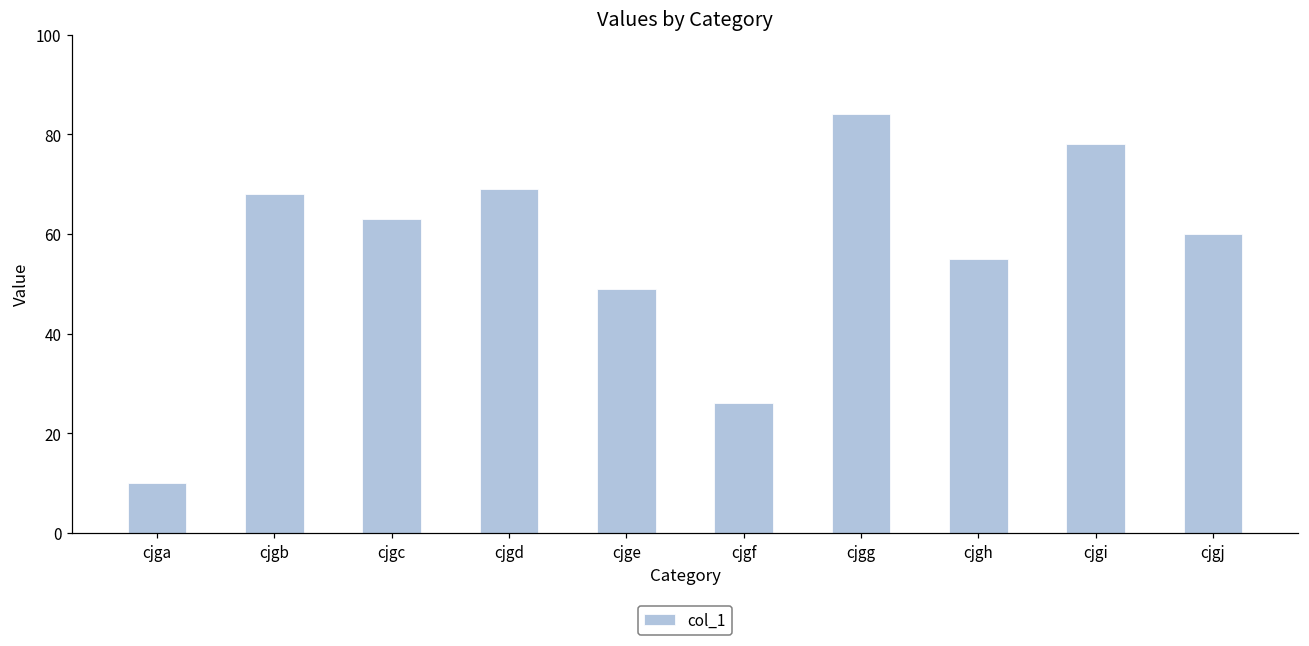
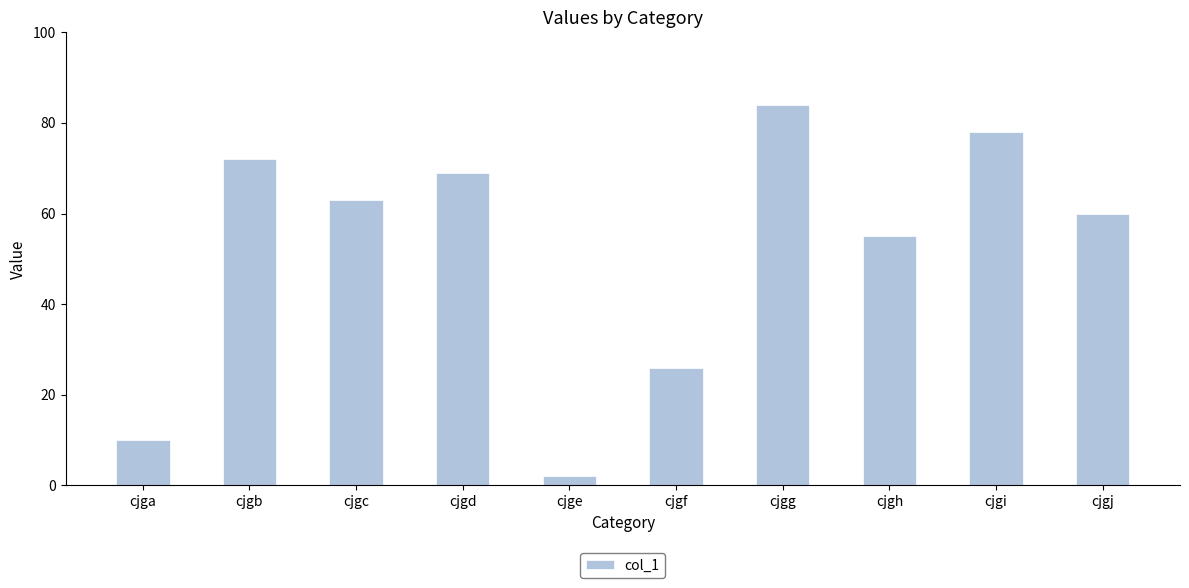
  {
    "cjga": 10,
-   "cjgb": 68,
+   "cjgb": 72,
    "cjgc": 63,
    "cjgd": 69,
-   "cjge": 49,
+   "cjge": 2,
    "cjgf": 26,
    "cjgg": 84,
    "cjgh": 55,
    "cjgi": 78,
    "cjgj": 60
  }
